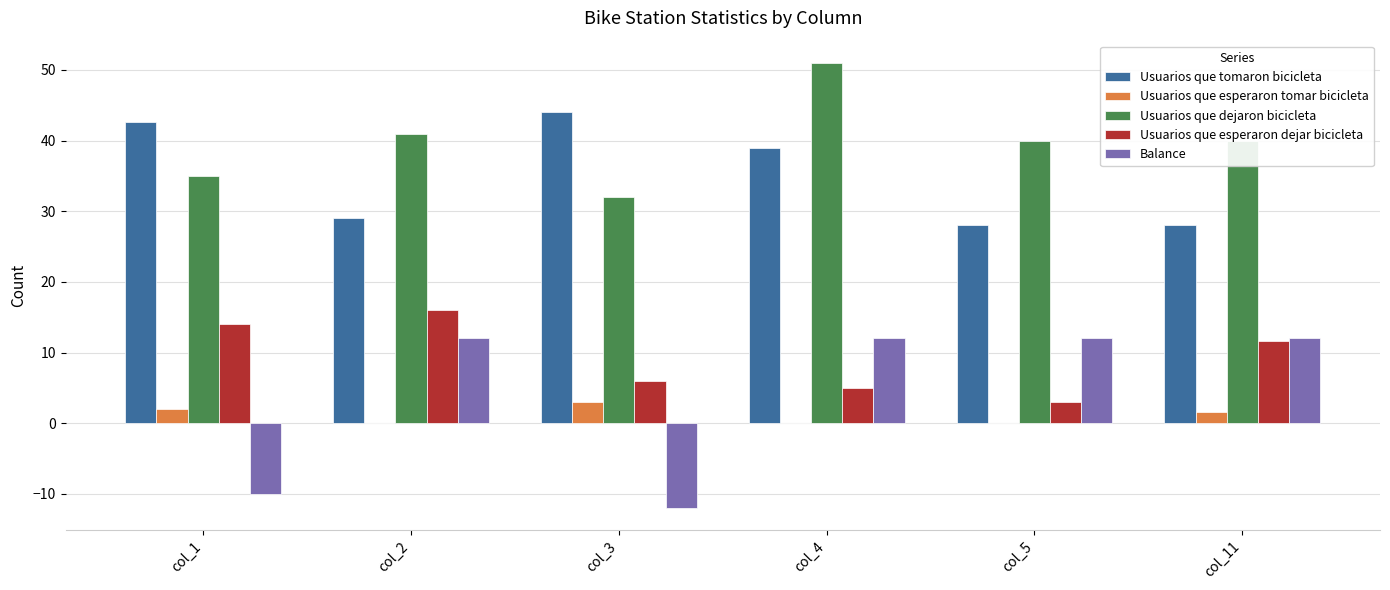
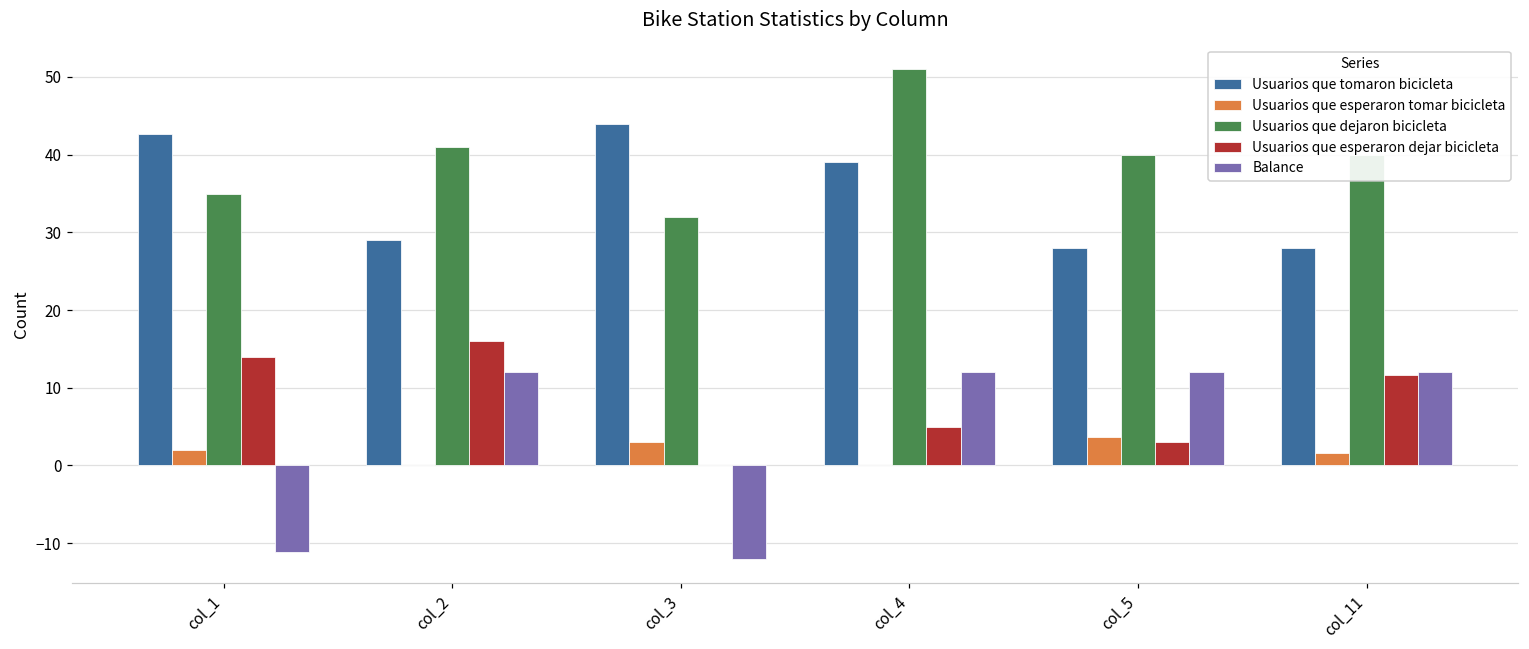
  {
    "Usuarios que tomaron bicicleta": {
      "col_1": 43,
      "col_2": 29,
      "col_3": 44,
      "col_4": 39,
      "col_5": 28,
      "col_11": 28
    },
    "Usuarios que esperaron tomar bicicleta": {
      "col_1": 2,
      "col_2": 0,
      "col_3": 3,
      "col_4": 0,
-     "col_5": 0,
+     "col_5": 4,
      "col_11": 2
    },
    "Usuarios que dejaron bicicleta": {
      "col_1": 35,
      "col_2": 41,
      "col_3": 32,
      "col_4": 51,
      "col_5": 40
    },
    "Usuarios que esperaron dejar bicicleta": {
      "col_1": 14,
      "col_2": 16,
-     "col_3": 6,
+     "col_3": 0,
      "col_4": 5,
      "col_5": 3,
      "col_11": 12
    },
    "Balance": {
-     "col_1": -10,
+     "col_1": -11,
      "col_2": 12,
      "col_3": -12,
      "col_4": 12,
      "col_5": 12,
      "col_11": 12
    }
  }
